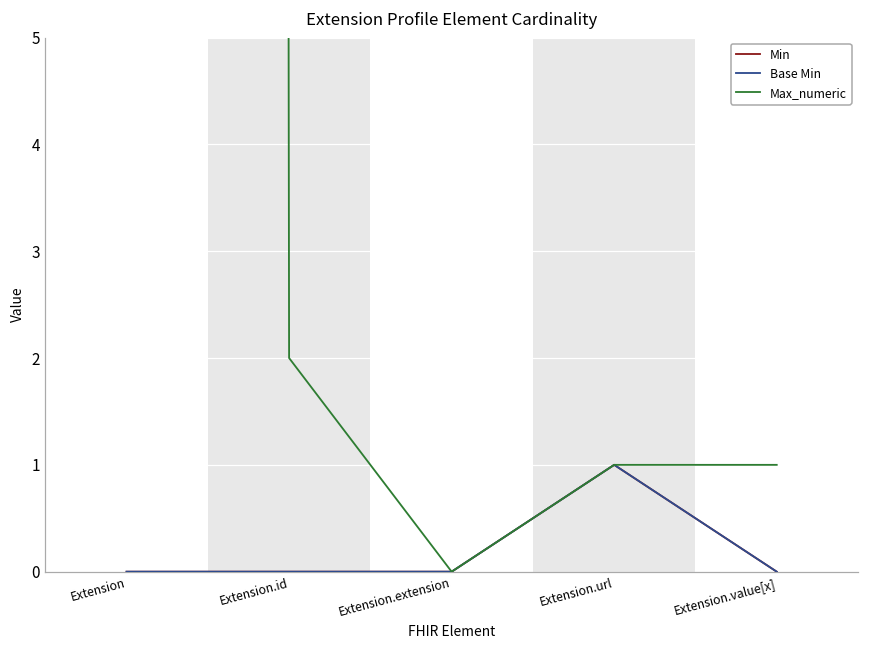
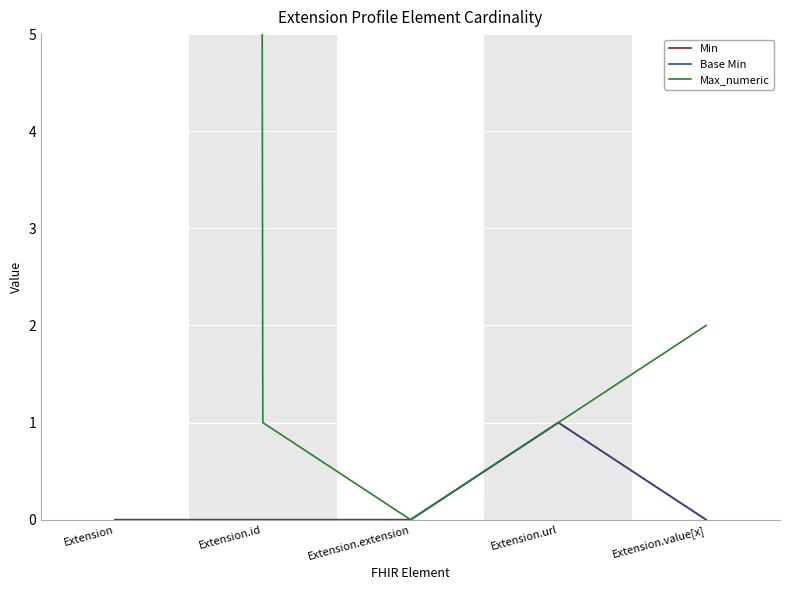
  {
    "Base Min": {
      "Extension": 0,
      "Extension.id": 0,
      "Extension.value[x]": 0
    },
    "Max_numeric": {
-     "Extension.id": 2,
-     "Extension.value[x]": 1
+     "Extension.id": 1,
+     "Extension.value[x]": 2
    }
  }
